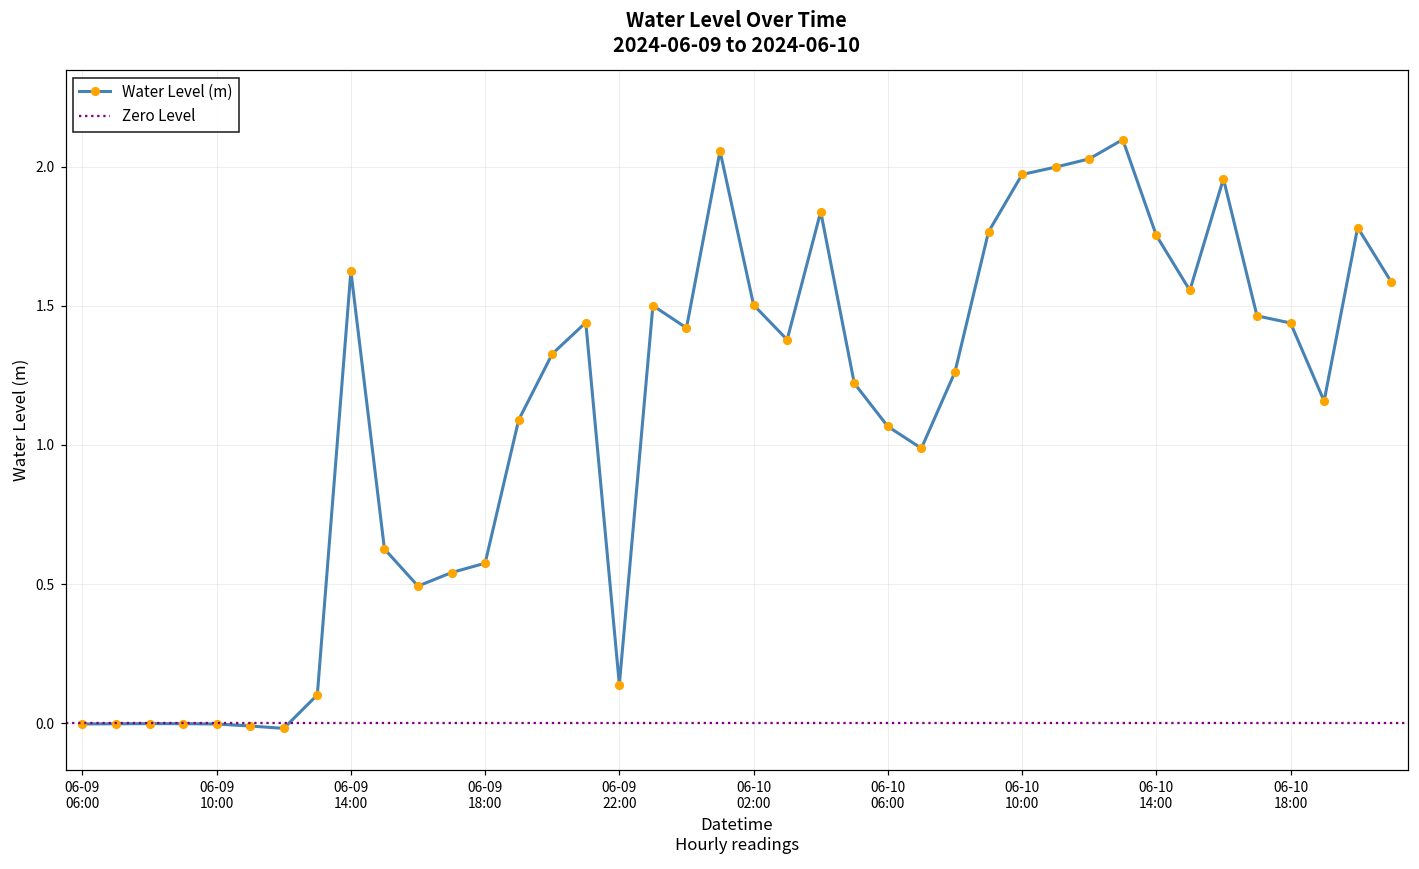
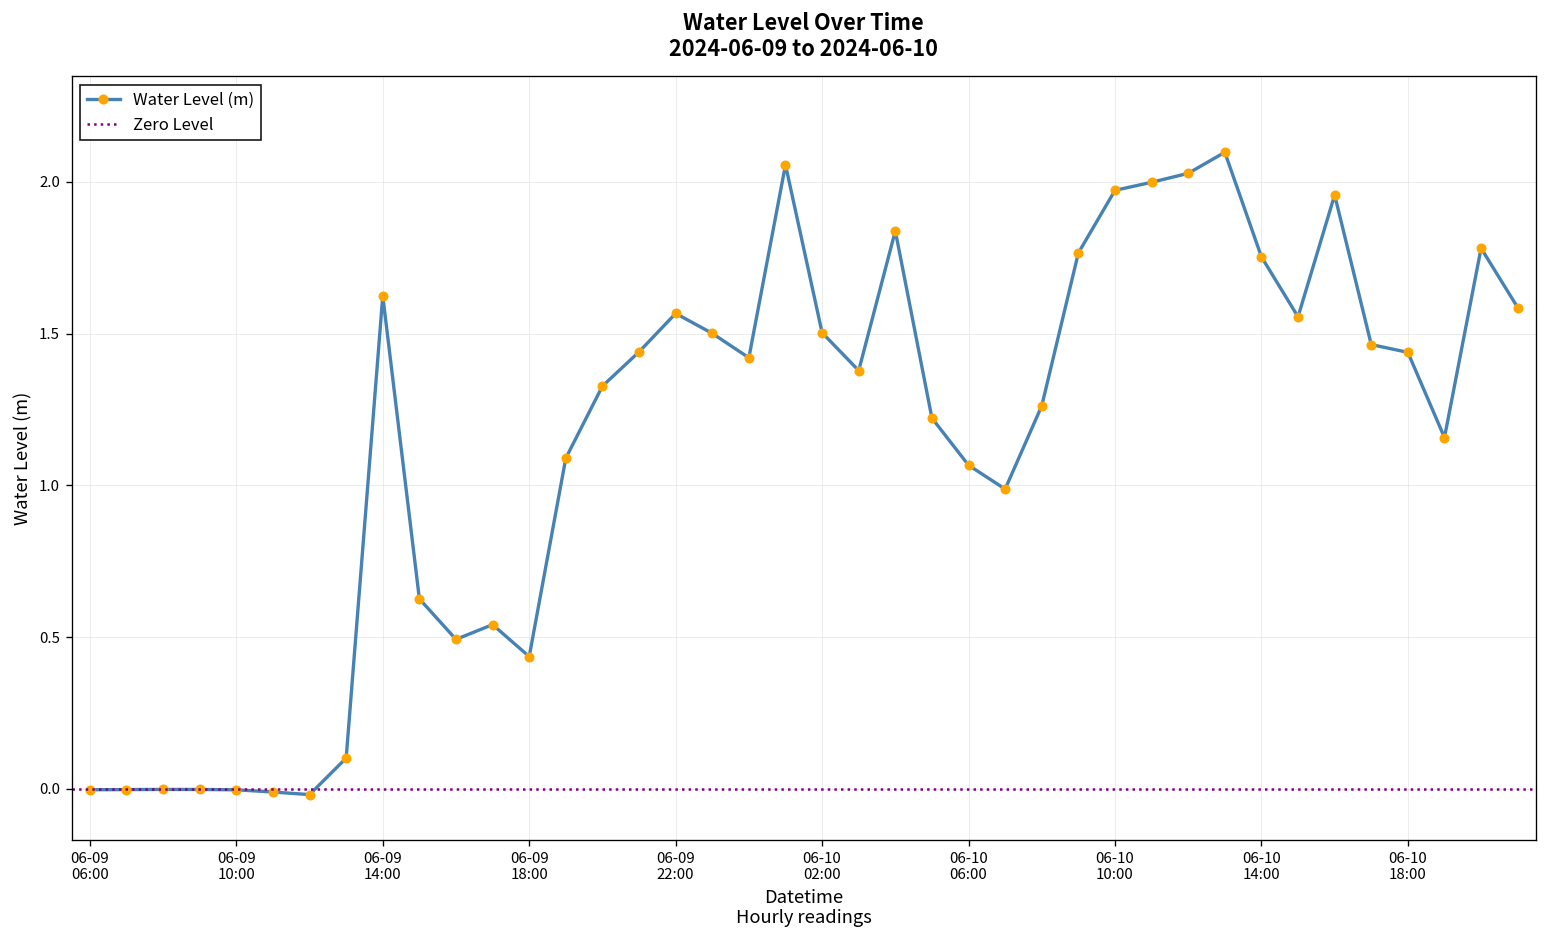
  {
    "06-09 06:00": 0.00,
    "06-09 10:00": 0.00,
    "06-09 14:00": 1.62,
-   "06-09 18:00": 0.57,
-   "06-09 22:00": 0.14,
+   "06-09 18:00": 0.44,
+   "06-09 22:00": 1.57,
    "06-10 02:00": 1.50,
    "06-10 06:00": 1.07,
    "06-10 10:00": 1.97,
    "06-10 14:00": 1.75,
    "06-10 18:00": 1.44
  }
